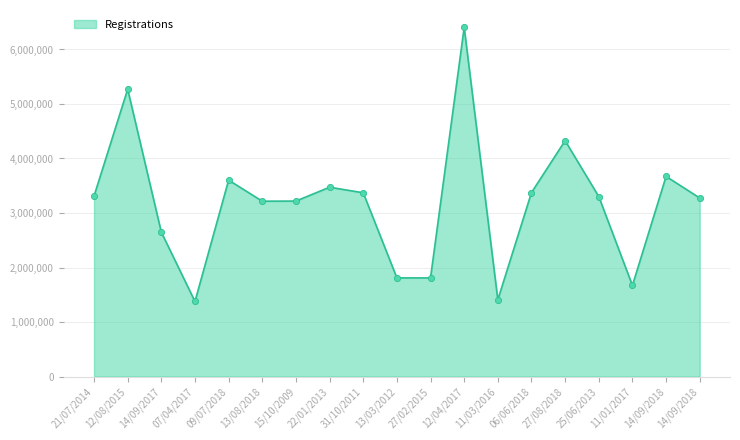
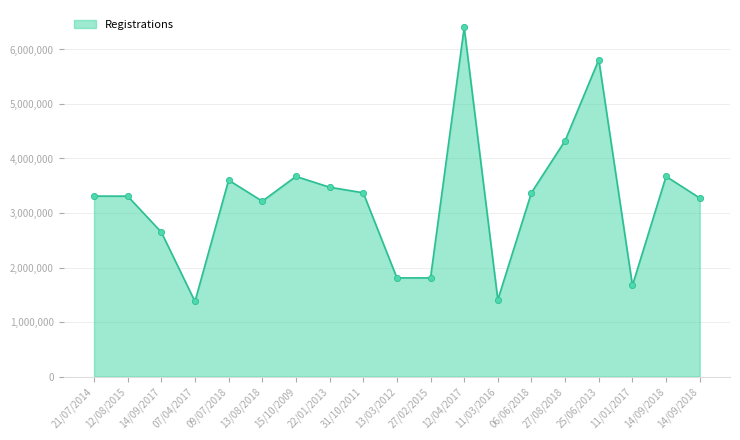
  {
    "21/07/2014": "3,300,000",
-   "12/08/2015": "5,300,000",
+   "12/08/2015": "3,300,000",
    "14/09/2017": "2,600,000",
    "07/04/2017": "1,400,000",
    "09/07/2018": "3,600,000",
    "13/08/2018": "3,200,000",
-   "15/10/2009": "3,200,000",
+   "15/10/2009": "3,700,000",
    "22/01/2013": "3,500,000",
    "31/10/2011": "3,400,000",
    "13/03/2012": "1,800,000",
    "27/02/2015": "1,800,000",
    "12/04/2017": "6,400,000",
    "11/03/2016": "1,400,000",
    "06/06/2018": "3,400,000",
    "27/08/2018": "4,300,000",
-   "25/06/2013": "3,300,000",
+   "25/06/2013": "5,800,000",
    "11/01/2017": "1,700,000"
  }
